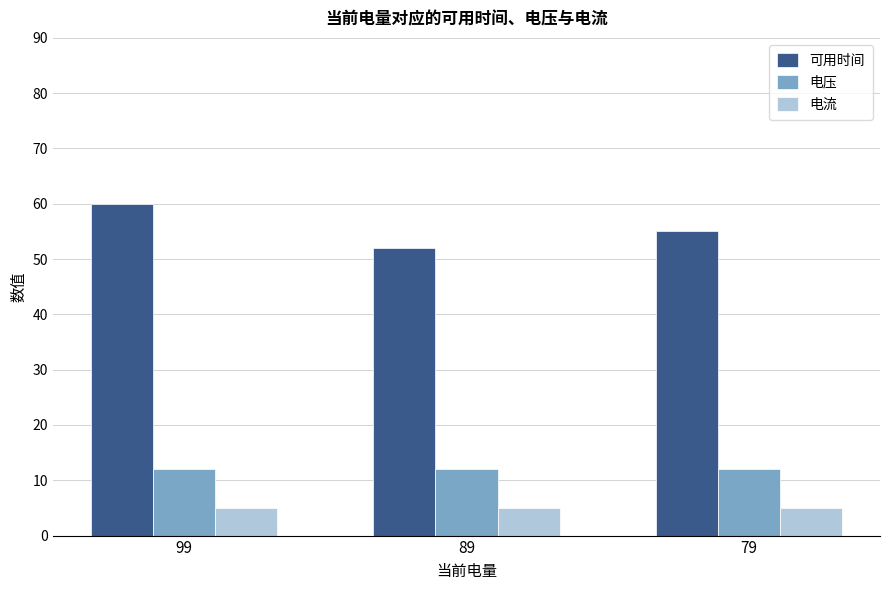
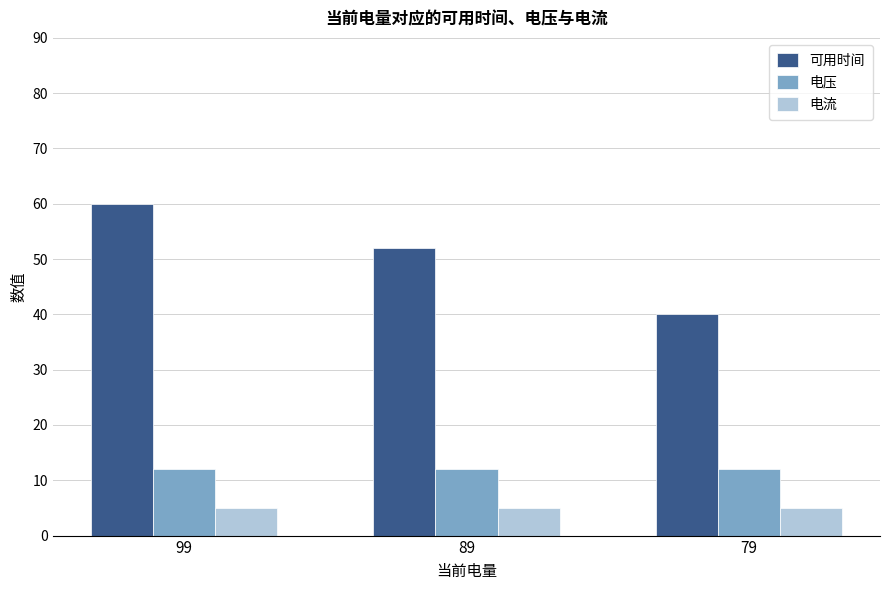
  {
    "可用时间": {
      "99": 60,
      "89": 52,
-     "79": 55
+     "79": 40
    },
    "电压": {
      "99": 12,
      "89": 12,
      "79": 12
    },
    "电流": {
      "99": 5,
      "89": 5,
      "79": 5
    }
  }
